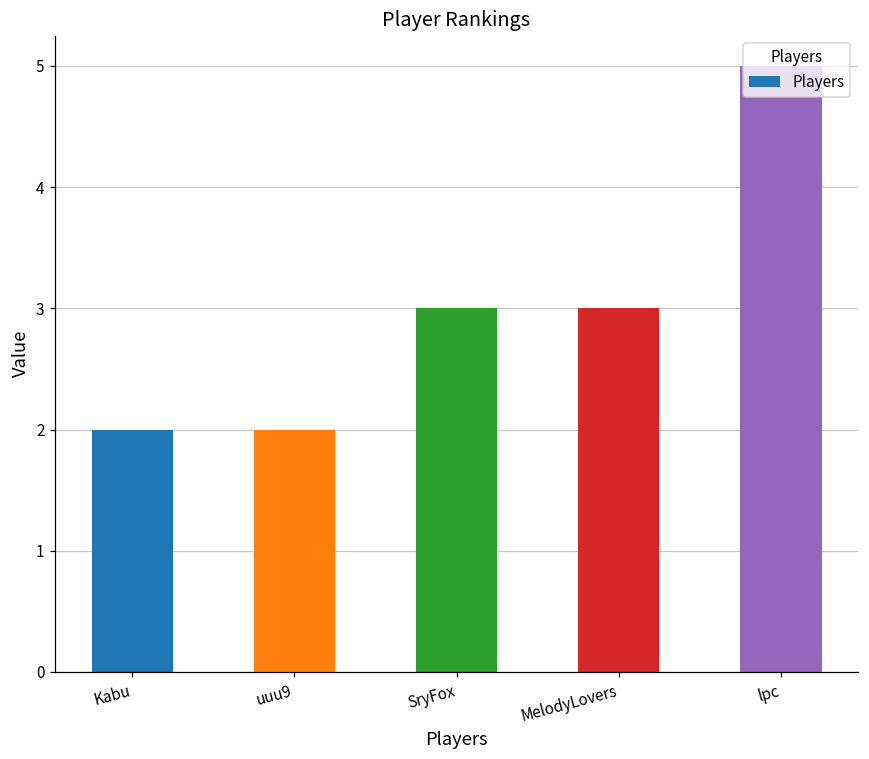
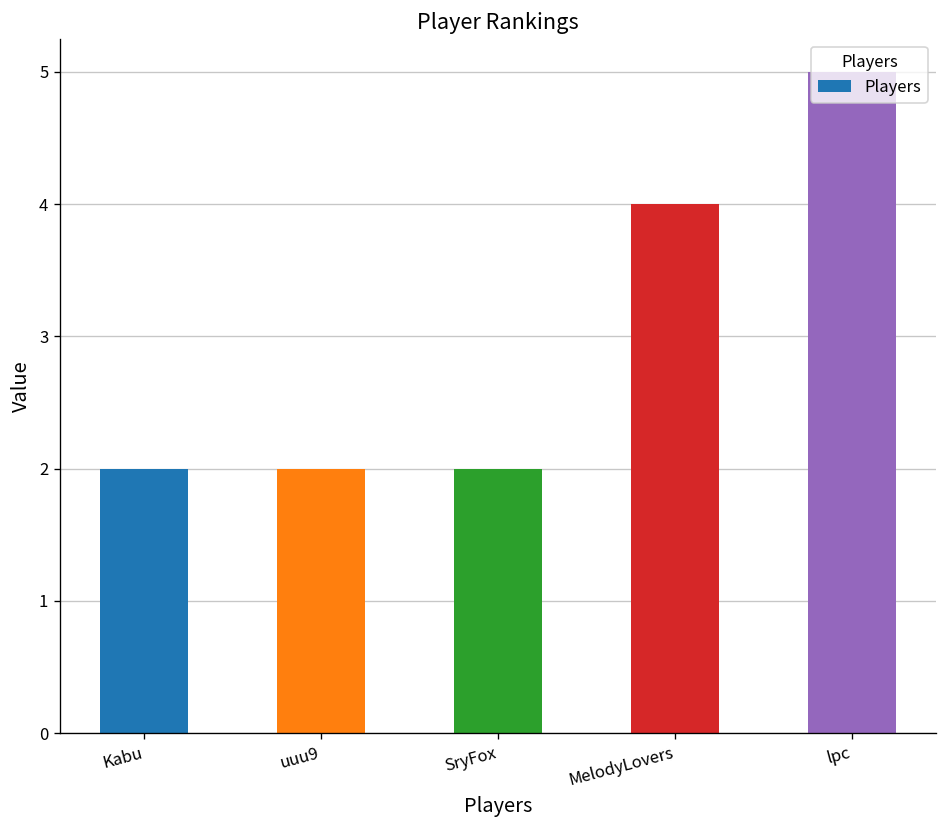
  {
    "Kabu": 2,
    "uuu9": 2,
-   "SryFox": 3,
-   "MelodyLovers": 3
+   "SryFox": 2,
+   "MelodyLovers": 4
  }
